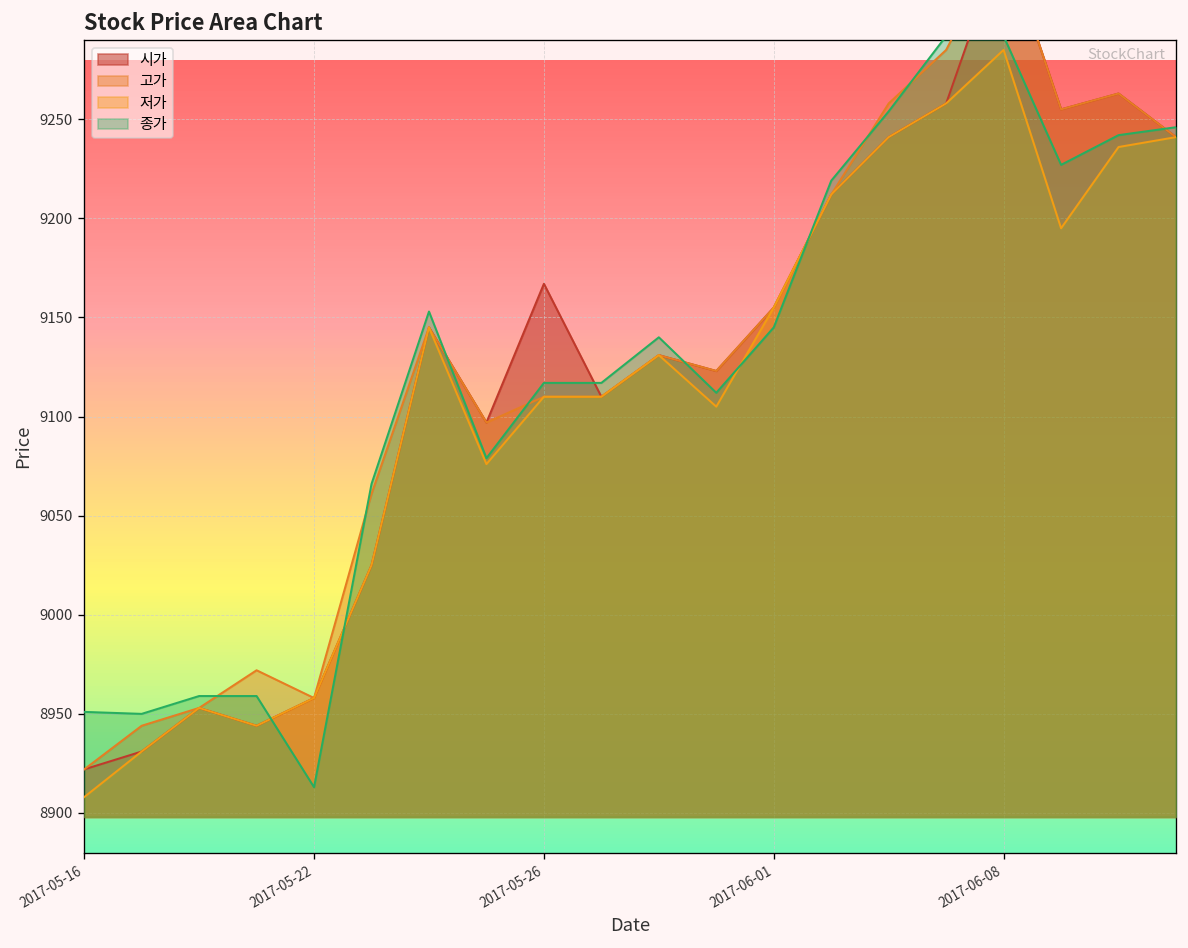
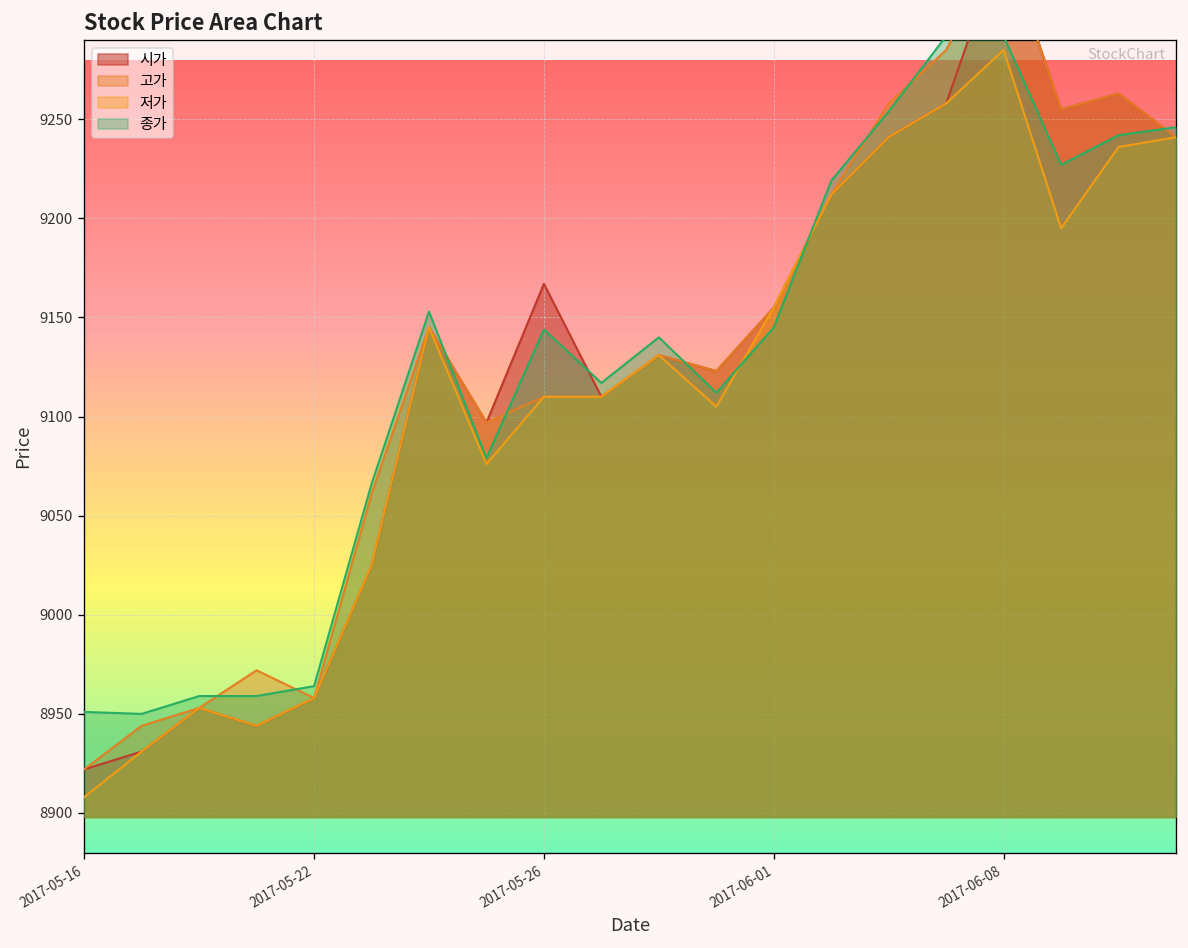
  {
    "시가": {
      "2017-05-26": 9167
    },
    "종가": {
      "2017-05-16": 8951,
-     "2017-05-22": 8913,
-     "2017-05-26": 9117,
+     "2017-05-22": 8964,
+     "2017-05-26": 9144,
      "2017-06-01": 9145
    }
  }
